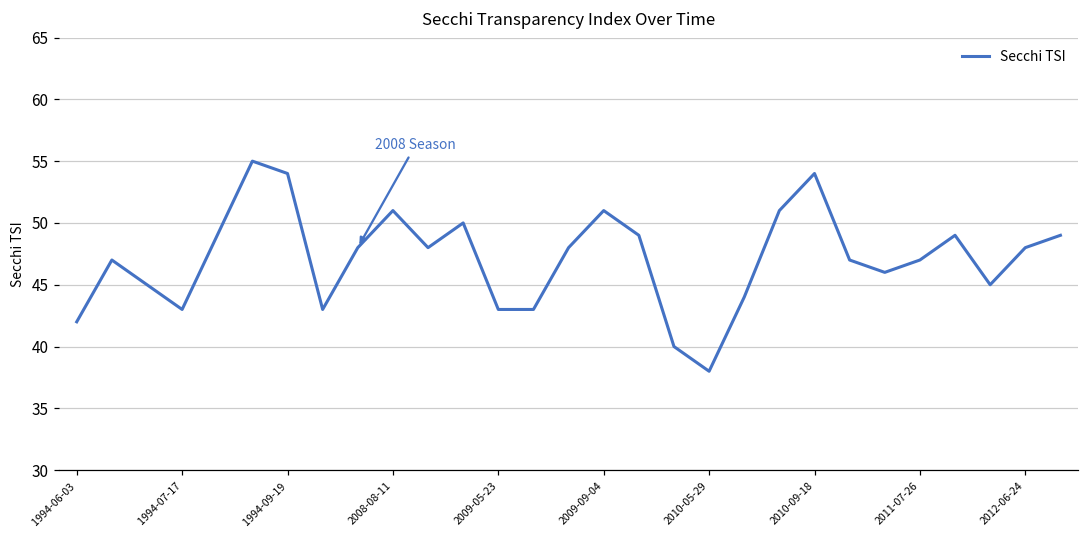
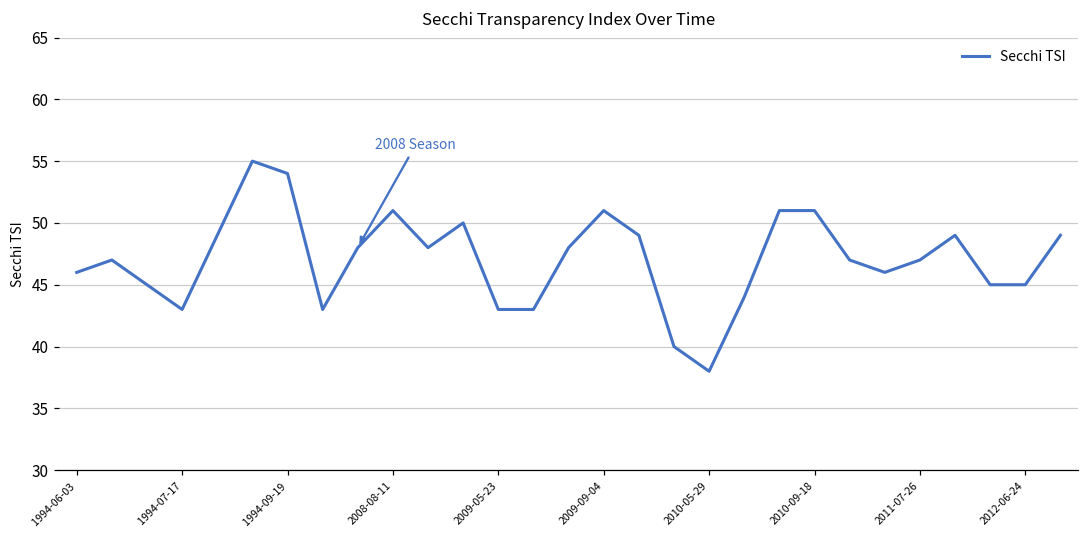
  {
-   "1994-06-03": 42,
+   "1994-06-03": 46,
    "1994-07-17": 43,
    "1994-09-19": 54,
    "2009-05-23": 43,
    "2009-09-04": 51,
    "2010-05-29": 38,
-   "2010-09-18": 54,
+   "2010-09-18": 51,
    "2011-07-26": 47,
-   "2012-06-24": 48
+   "2012-06-24": 45
  }
